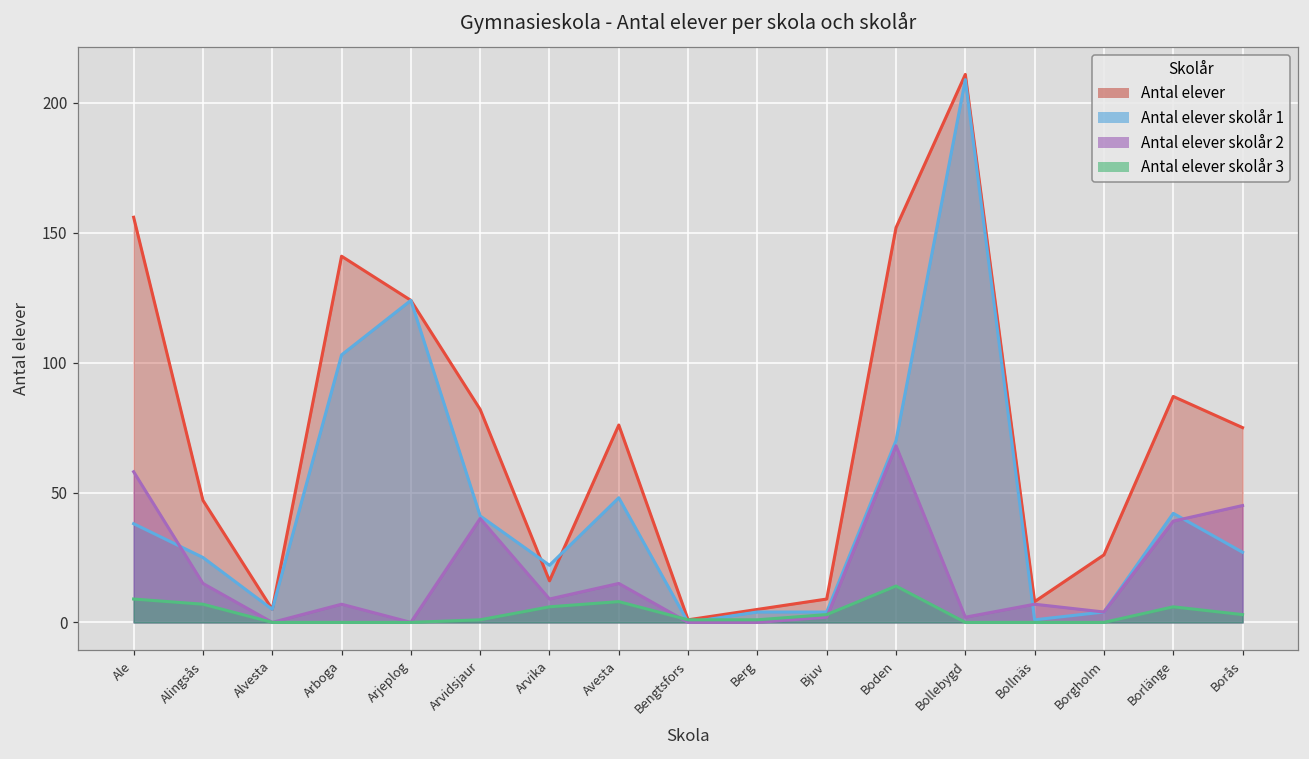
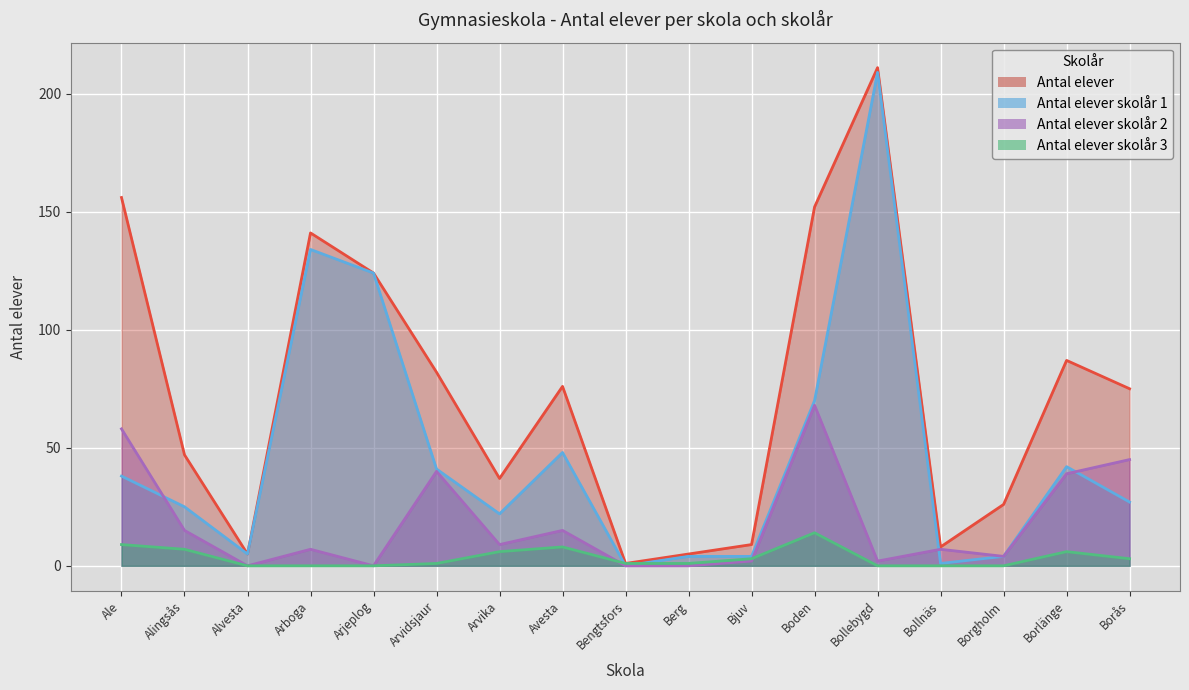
  {
    "Antal elever": {
      "Ale": 156,
      "Alingsås": 47,
      "Arboga": 141,
      "Arvidsjaur": 82,
-     "Arvika": 16,
+     "Arvika": 37,
      "Avesta": 76,
      "Bjuv": 9,
      "Boden": 152,
      "Bollebygd": 211,
      "Borgholm": 26,
      "Borlänge": 87,
      "Borås": 75
    },
    "Antal elever skolår 1": {
      "Ale": 38,
      "Alingsås": 25,
-     "Arboga": 103,
+     "Arboga": 134,
      "Arvika": 22,
      "Avesta": 48,
      "Boden": 70,
      "Bollebygd": 209,
      "Borlänge": 42,
      "Borås": 27
    },
    "Antal elever skolår 2": {
      "Ale": 58,
      "Alingsås": 15,
      "Arboga": 7,
      "Arvika": 9,
      "Avesta": 15,
      "Boden": 68,
      "Bollebygd": 2,
      "Borlänge": 39,
      "Borås": 45
    },
    "Antal elever skolår 3": {
      "Ale": 9,
      "Alingsås": 7,
      "Arboga": 0,
      "Arvidsjaur": 1,
      "Arvika": 6,
      "Avesta": 8,
      "Boden": 14,
      "Bollebygd": 0,
      "Borgholm": 0,
      "Borlänge": 6,
      "Borås": 3
    }
  }
